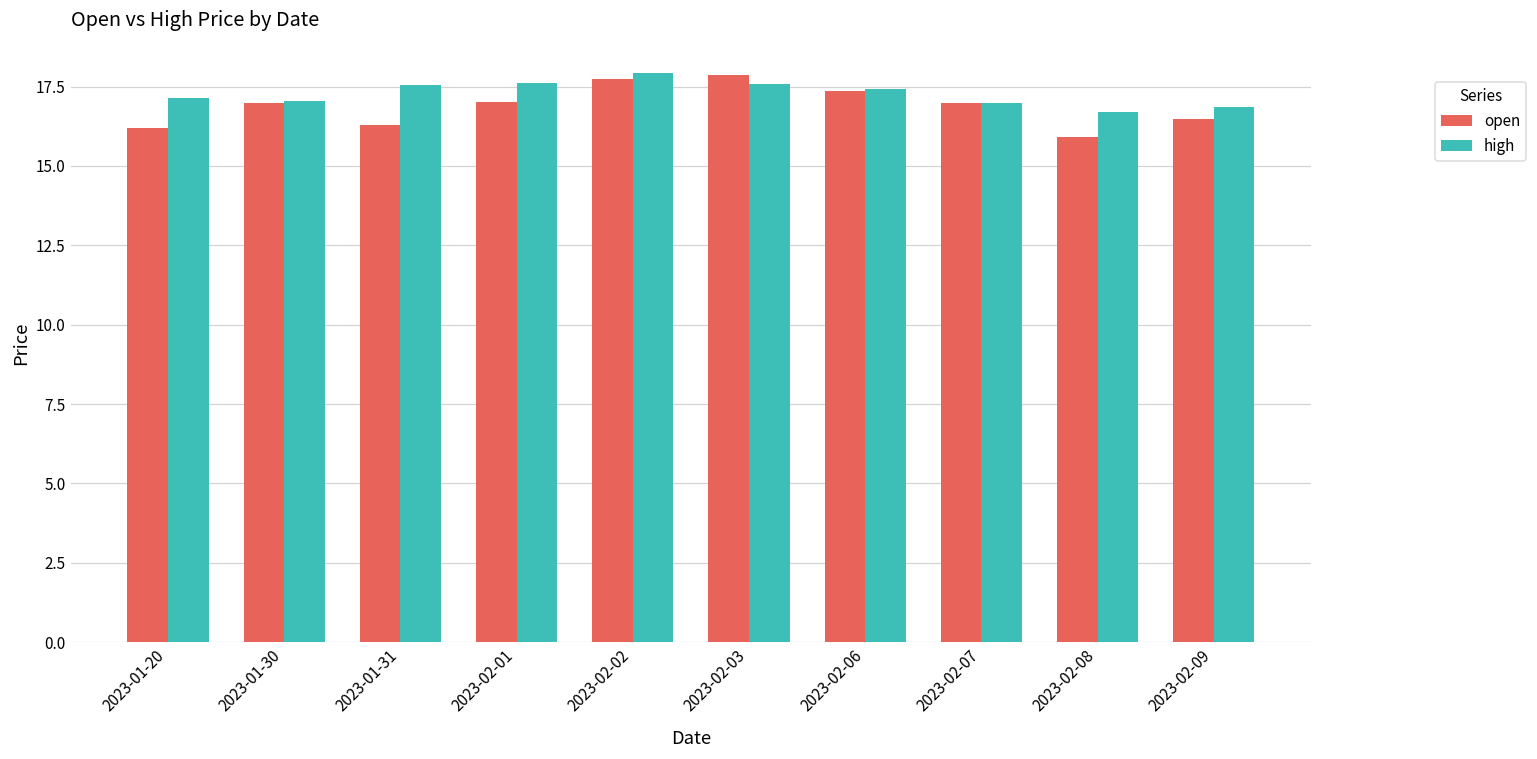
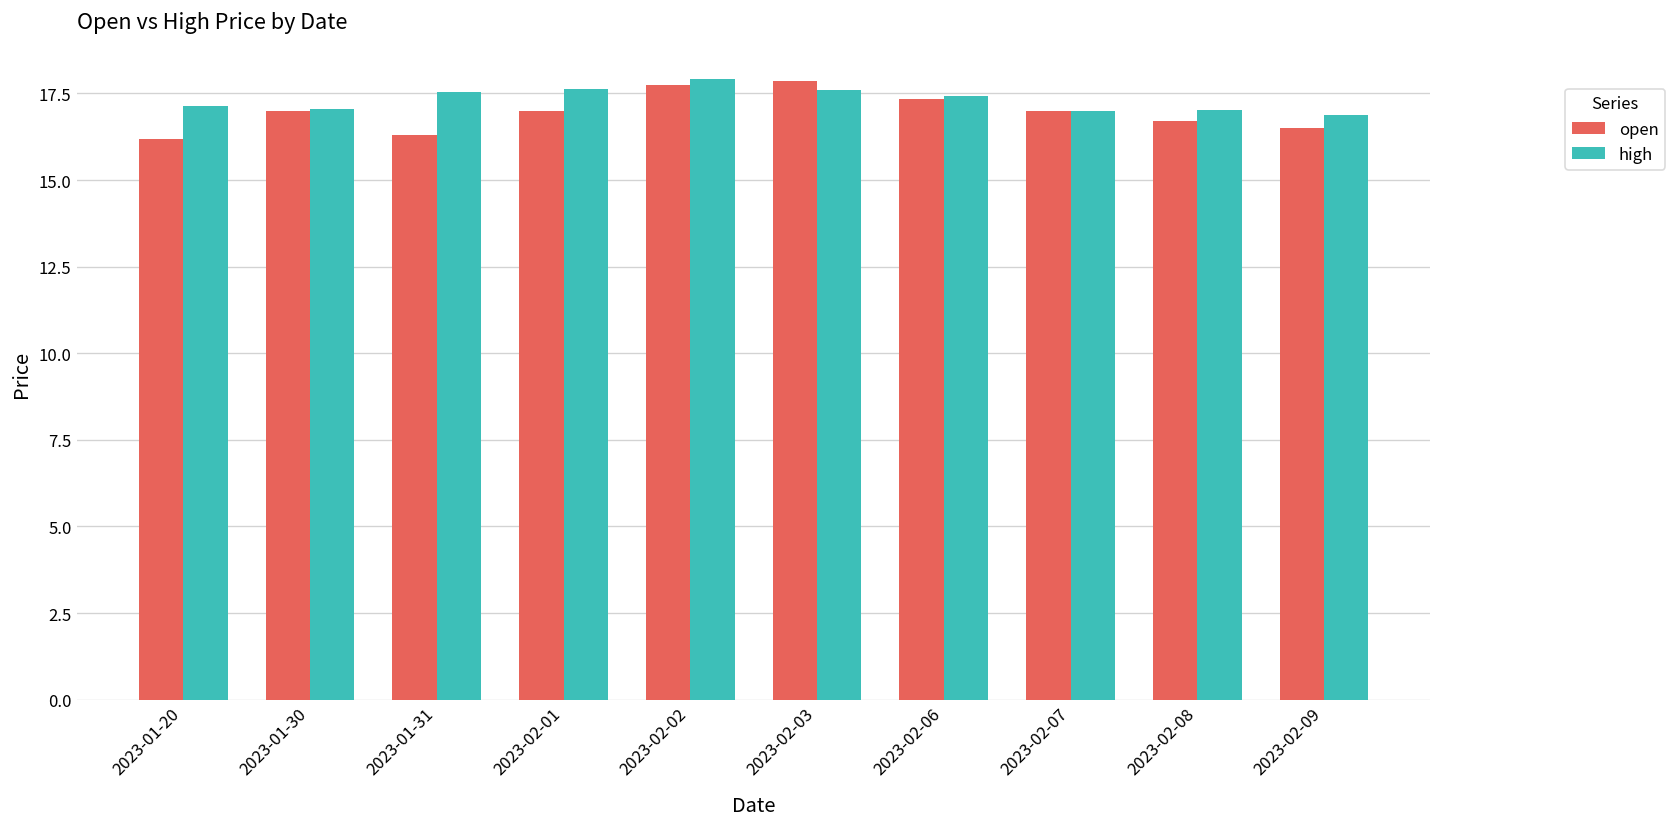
  {
    "open": {
      "2023-01-20": 16.2,
      "2023-01-30": 17.0,
      "2023-01-31": 16.3,
      "2023-02-01": 17.0,
      "2023-02-02": 17.7,
      "2023-02-03": 17.9,
      "2023-02-06": 17.4,
      "2023-02-07": 17.0,
-     "2023-02-08": 15.9,
+     "2023-02-08": 16.7,
      "2023-02-09": 16.5
    },
    "high": {
      "2023-01-20": 17.1,
      "2023-01-30": 17.0,
      "2023-01-31": 17.5,
      "2023-02-01": 17.6,
      "2023-02-02": 17.9,
      "2023-02-03": 17.6,
      "2023-02-06": 17.4,
      "2023-02-07": 17.0,
-     "2023-02-08": 16.7,
+     "2023-02-08": 17.0,
      "2023-02-09": 16.9
    }
  }
